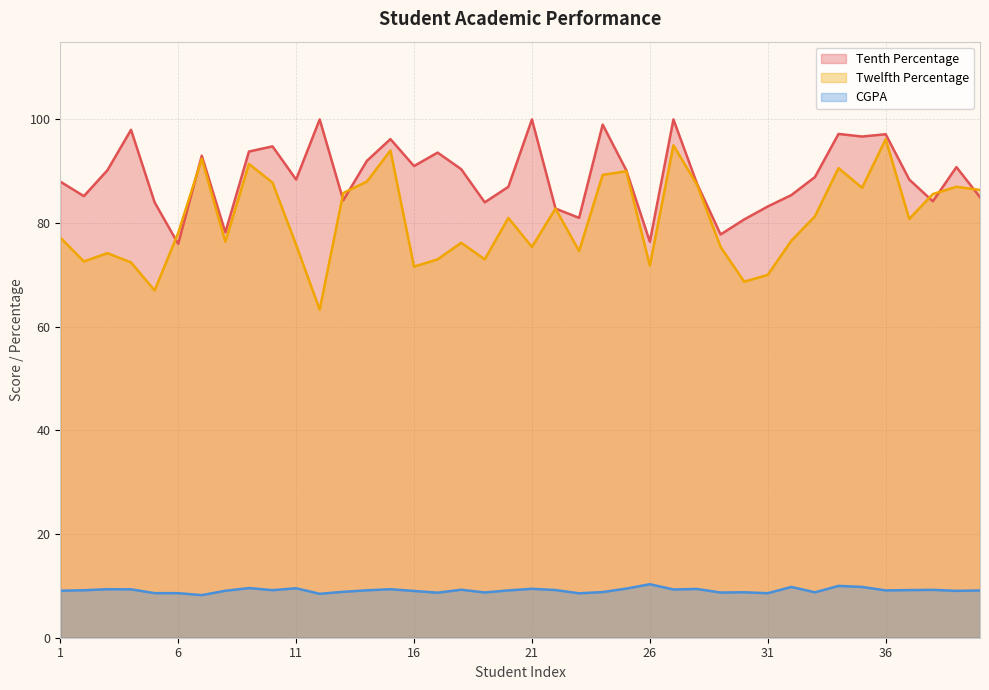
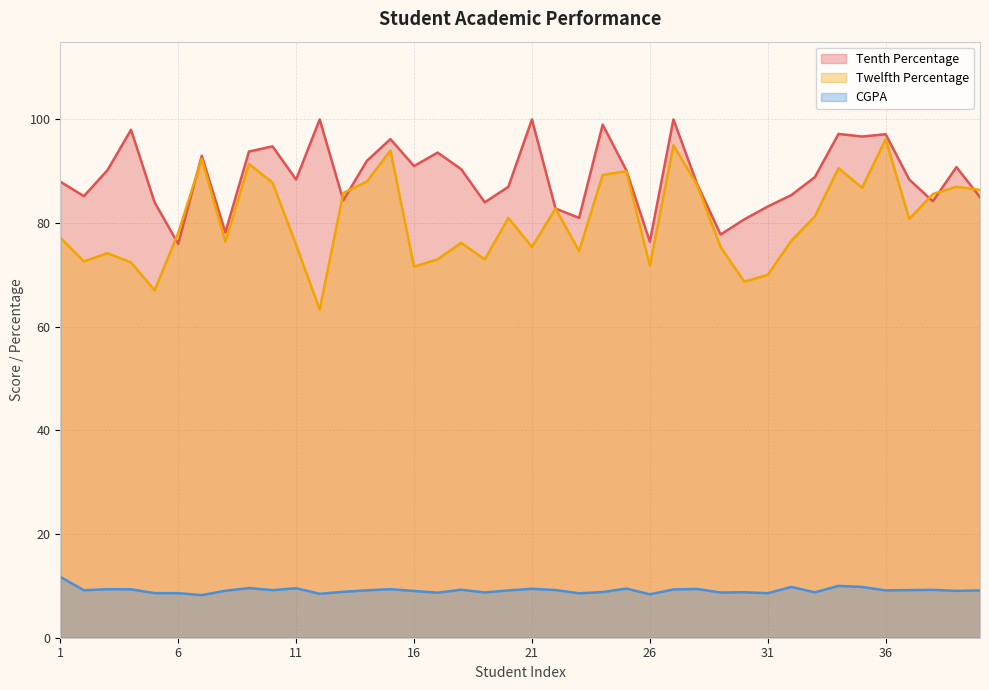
  {
    "Tenth Percentage": {
      "1": 88,
      "6": 76,
      "11": 88,
      "16": 91,
      "21": 100,
      "26": 76,
      "31": 83,
      "36": 97
    },
    "Twelfth Percentage": {
      "1": 77,
      "6": 78,
      "11": 76,
      "16": 72,
      "21": 75,
      "26": 72,
      "31": 70,
      "36": 96
    },
    "CGPA": {
-     "1": 9,
+     "1": 12,
      "6": 9,
      "11": 10,
      "16": 9,
      "21": 9,
-     "26": 10,
+     "26": 8,
      "31": 9,
      "36": 9
    }
  }
